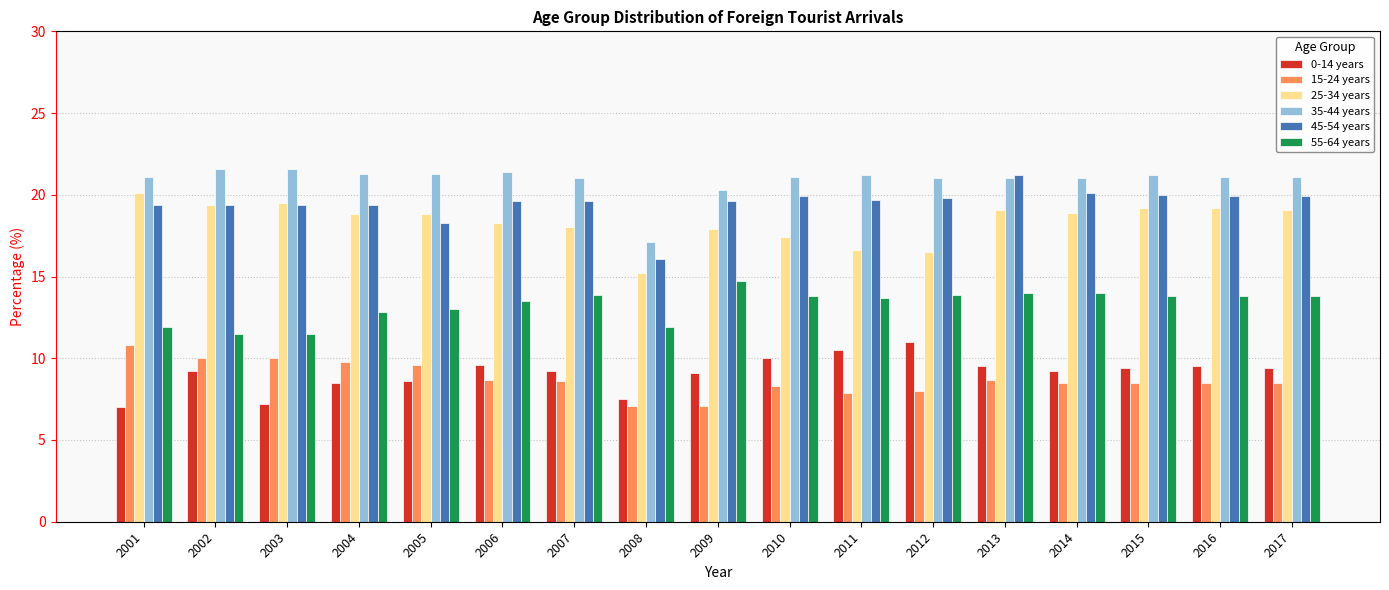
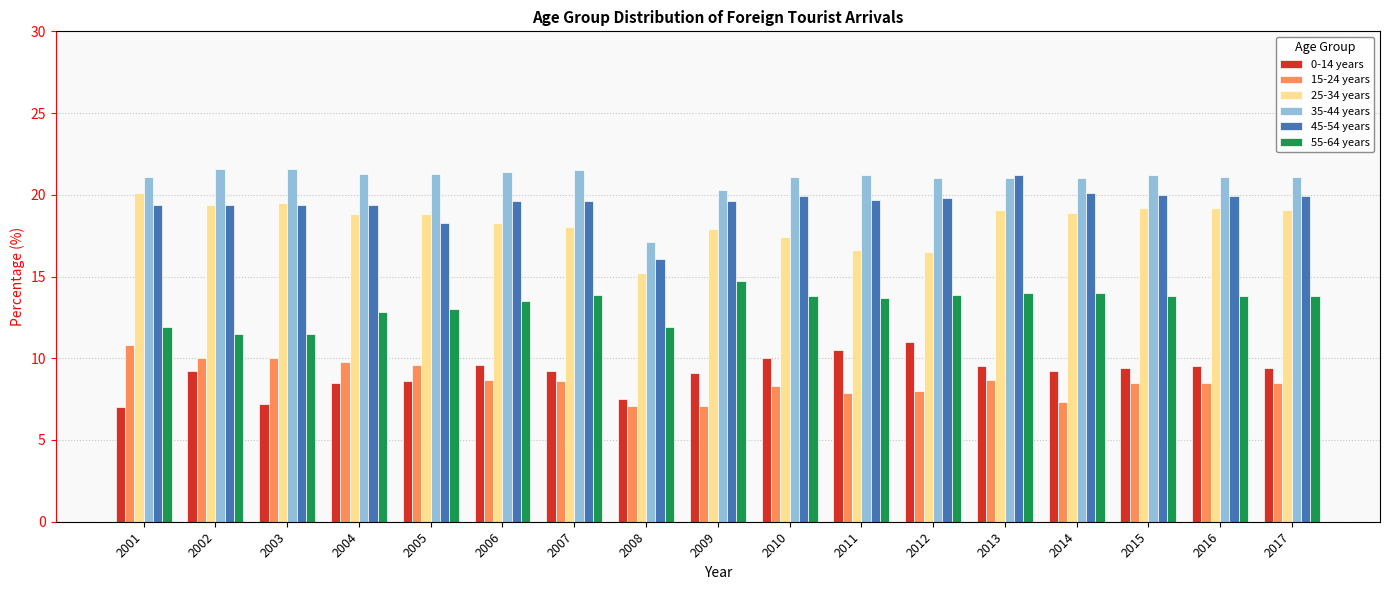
  {
    "0-14 years": {
      "2001": 7.0,
      "2002": 9.2,
      "2003": 7.2,
      "2004": 8.5,
      "2005": 8.6,
      "2006": 9.6,
      "2007": 9.2,
      "2008": 7.5,
      "2009": 9.1,
      "2010": 10.0,
      "2011": 10.5,
      "2012": 11.0,
      "2013": 9.5,
      "2014": 9.2,
      "2015": 9.4,
      "2016": 9.5,
      "2017": 9.4
    },
    "15-24 years": {
      "2001": 10.8,
      "2002": 10.0,
      "2003": 10.0,
      "2004": 9.8,
      "2005": 9.6,
      "2006": 8.7,
      "2007": 8.6,
      "2008": 7.1,
      "2009": 7.1,
      "2010": 8.3,
      "2011": 7.9,
      "2012": 8.0,
      "2013": 8.7,
-     "2014": 8.5,
+     "2014": 7.3,
      "2015": 8.5,
      "2016": 8.5,
      "2017": 8.5
    },
    "25-34 years": {
      "2001": 20.1,
      "2002": 19.4,
      "2003": 19.5,
      "2004": 18.8,
      "2005": 18.8,
      "2006": 18.3,
      "2007": 18.0,
      "2008": 15.2,
      "2009": 17.9,
      "2010": 17.4,
      "2011": 16.6,
      "2012": 16.5,
      "2013": 19.1,
      "2014": 18.9,
      "2015": 19.2,
      "2016": 19.2,
      "2017": 19.1
    },
    "35-44 years": {
      "2001": 21.1,
      "2002": 21.6,
      "2003": 21.6,
      "2004": 21.3,
      "2005": 21.3,
      "2006": 21.4,
-     "2007": 21.0,
+     "2007": 21.5,
      "2008": 17.1,
      "2009": 20.3,
      "2010": 21.1,
      "2011": 21.2,
      "2012": 21.0,
      "2013": 21.0,
      "2014": 21.0,
      "2015": 21.2,
      "2016": 21.1,
      "2017": 21.1
    },
    "45-54 years": {
      "2001": 19.4,
      "2002": 19.4,
      "2003": 19.4,
      "2004": 19.4,
      "2005": 18.3,
      "2006": 19.6,
      "2007": 19.6,
      "2008": 16.1,
      "2009": 19.6,
      "2010": 19.9,
      "2011": 19.7,
      "2012": 19.8,
      "2013": 21.2,
      "2014": 20.1,
      "2015": 20.0,
      "2016": 19.9,
      "2017": 19.9
    },
    "55-64 years": {
      "2001": 11.9,
      "2002": 11.5,
      "2003": 11.5,
      "2004": 12.8,
      "2005": 13.0,
      "2006": 13.5,
      "2007": 13.9,
      "2008": 11.9,
      "2009": 14.7,
      "2010": 13.8,
      "2011": 13.7,
      "2012": 13.9,
      "2013": 14.0,
      "2014": 14.0,
      "2015": 13.8,
      "2016": 13.8,
      "2017": 13.8
    }
  }
